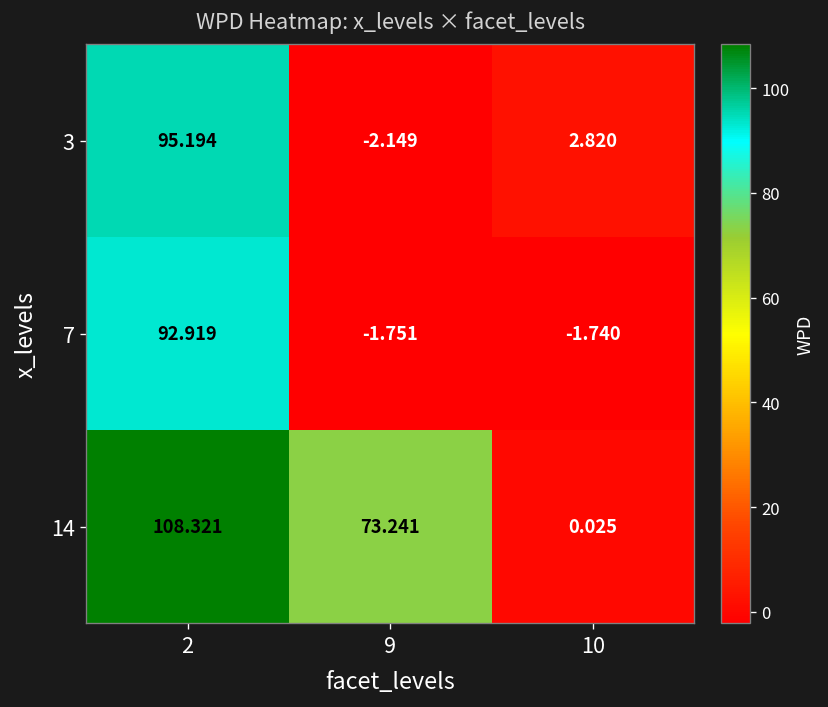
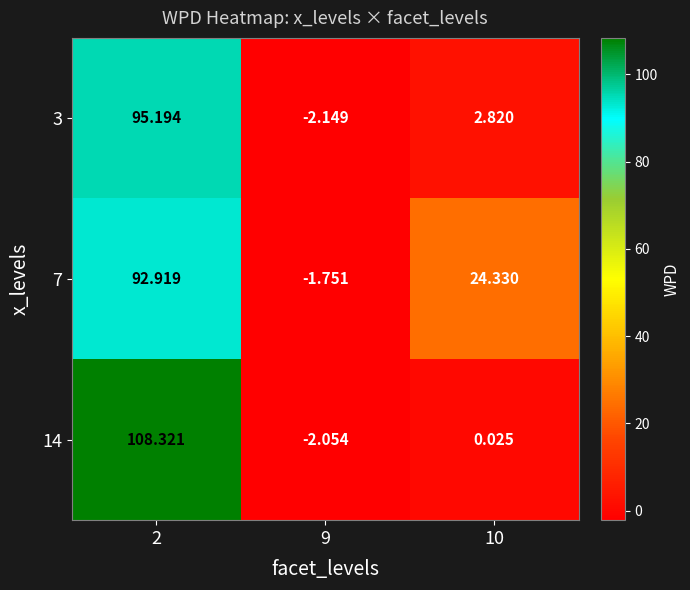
  {
    "3": {
      "2": 95.194,
      "9": -2.149,
      "10": 2.820
    },
    "7": {
      "2": 92.919,
      "9": -1.751,
-     "10": -1.740
+     "10": 24.330
    },
    "14": {
      "2": 108.321,
-     "9": 73.241,
+     "9": -2.054,
      "10": 0.025
    }
  }
